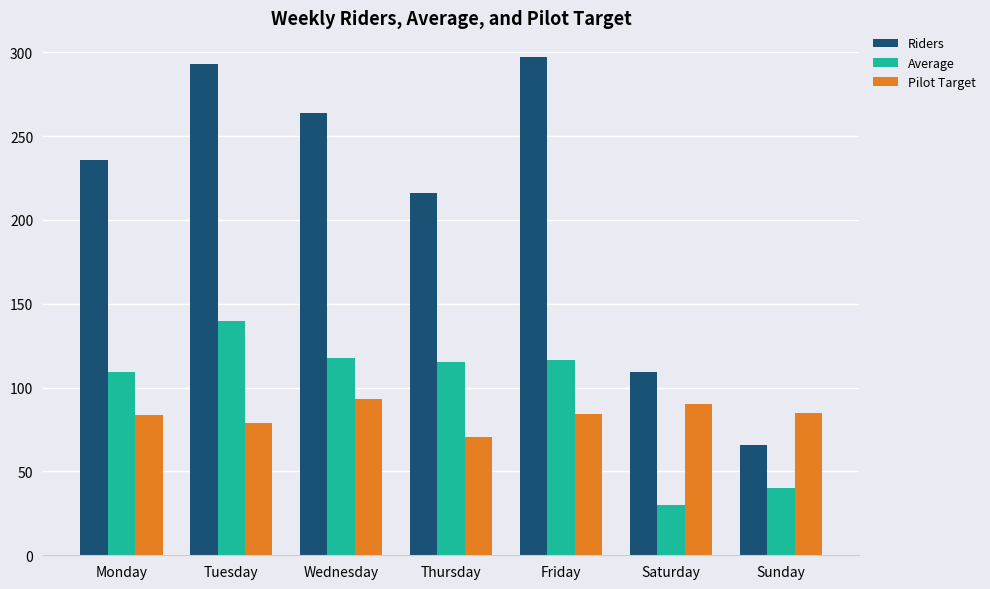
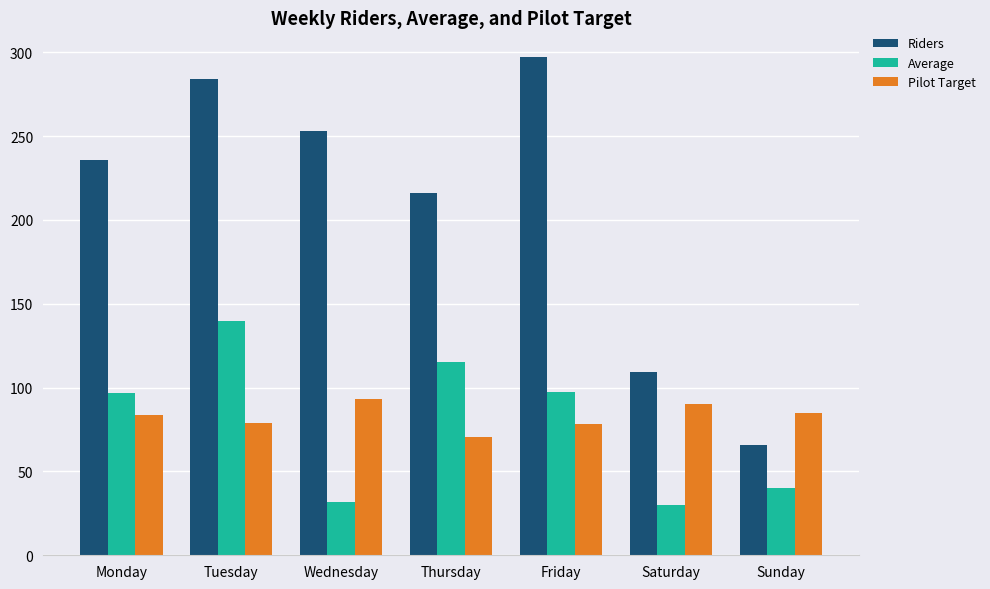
  {
    "Riders": {
      "Monday": 236,
-     "Tuesday": 293,
-     "Wednesday": 264,
+     "Tuesday": 284,
+     "Wednesday": 253,
      "Thursday": 216,
      "Friday": 297,
      "Saturday": 109,
      "Sunday": 66
    },
    "Average": {
-     "Monday": 109,
+     "Monday": 97,
      "Tuesday": 140,
-     "Wednesday": 118,
+     "Wednesday": 32,
      "Thursday": 115,
-     "Friday": 116,
+     "Friday": 98,
      "Saturday": 30,
      "Sunday": 40
    },
    "Pilot Target": {
      "Monday": 84,
      "Tuesday": 79,
      "Wednesday": 93,
      "Thursday": 71,
-     "Friday": 84,
+     "Friday": 78,
      "Saturday": 90,
      "Sunday": 85
    }
  }
